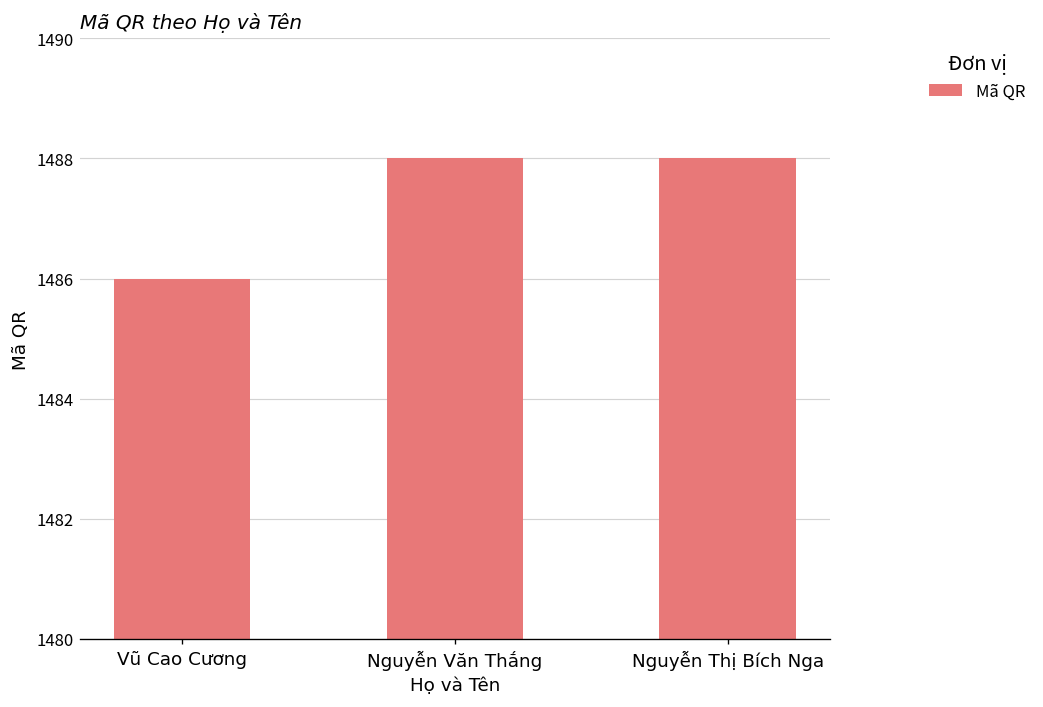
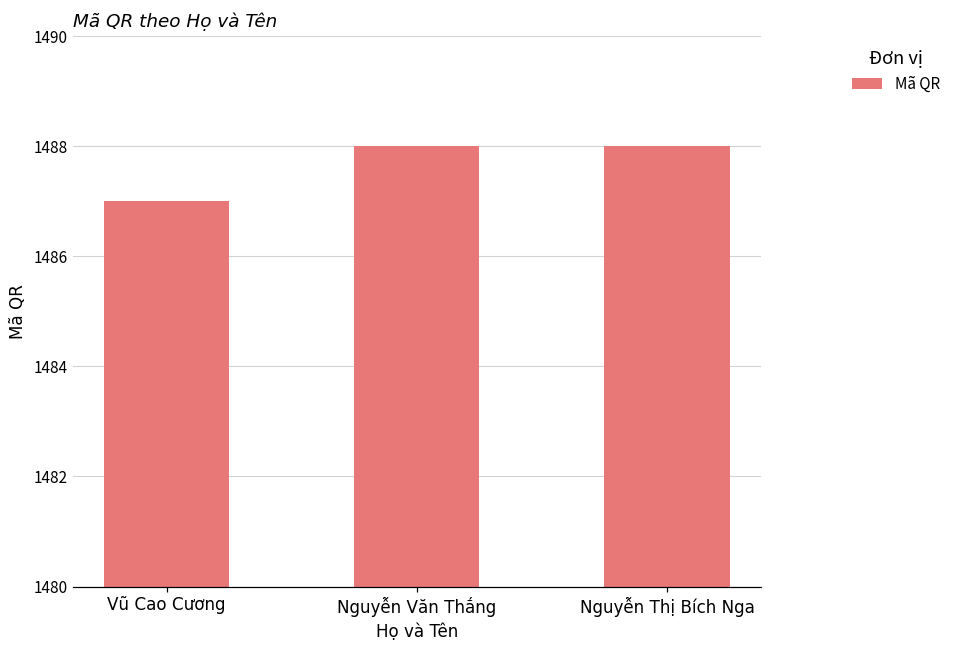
  {
-   "Vũ Cao Cương": 1486,
+   "Vũ Cao Cương": 1487,
    "Nguyễn Văn Thắng": 1488,
    "Nguyễn Thị Bích Nga": 1488
  }
